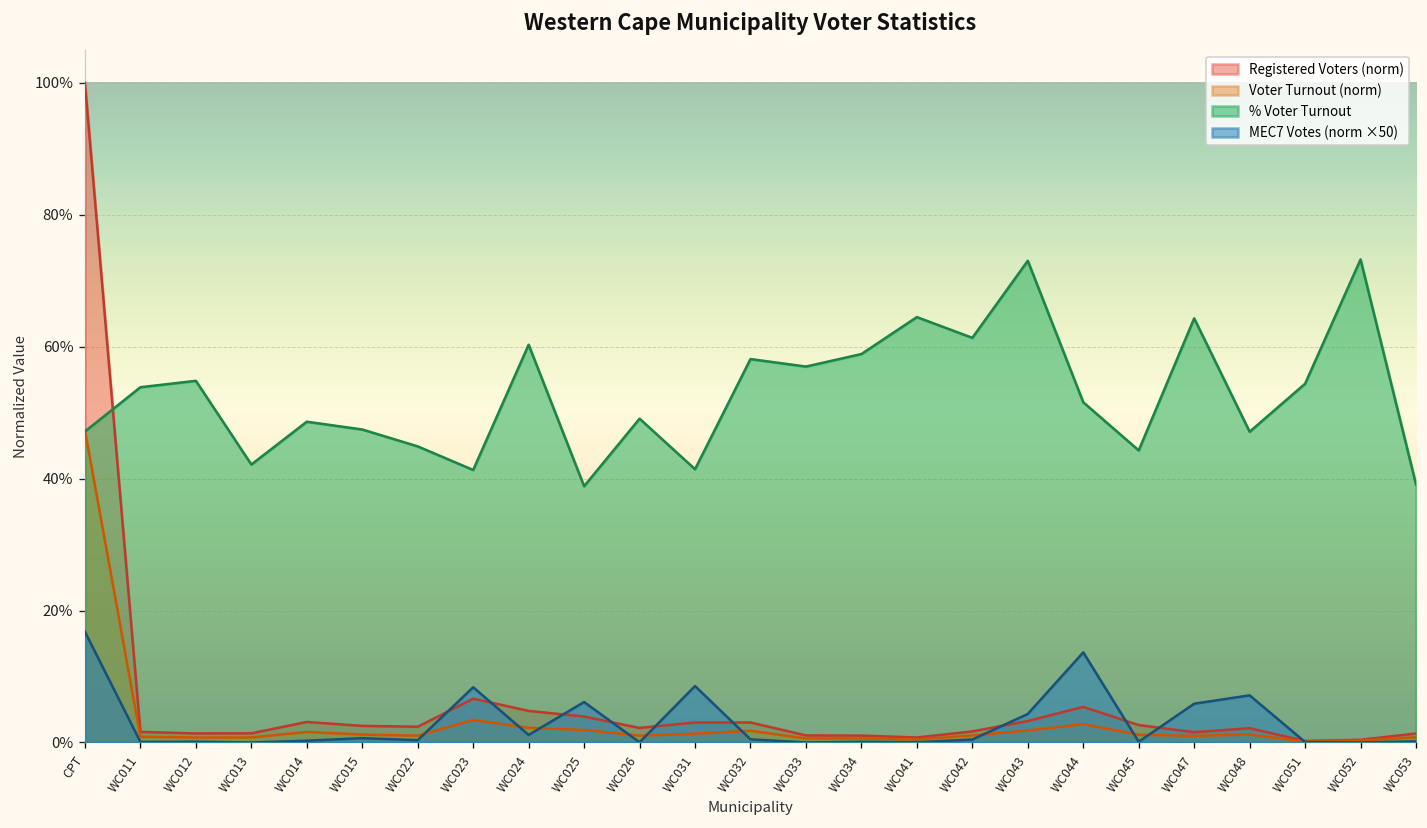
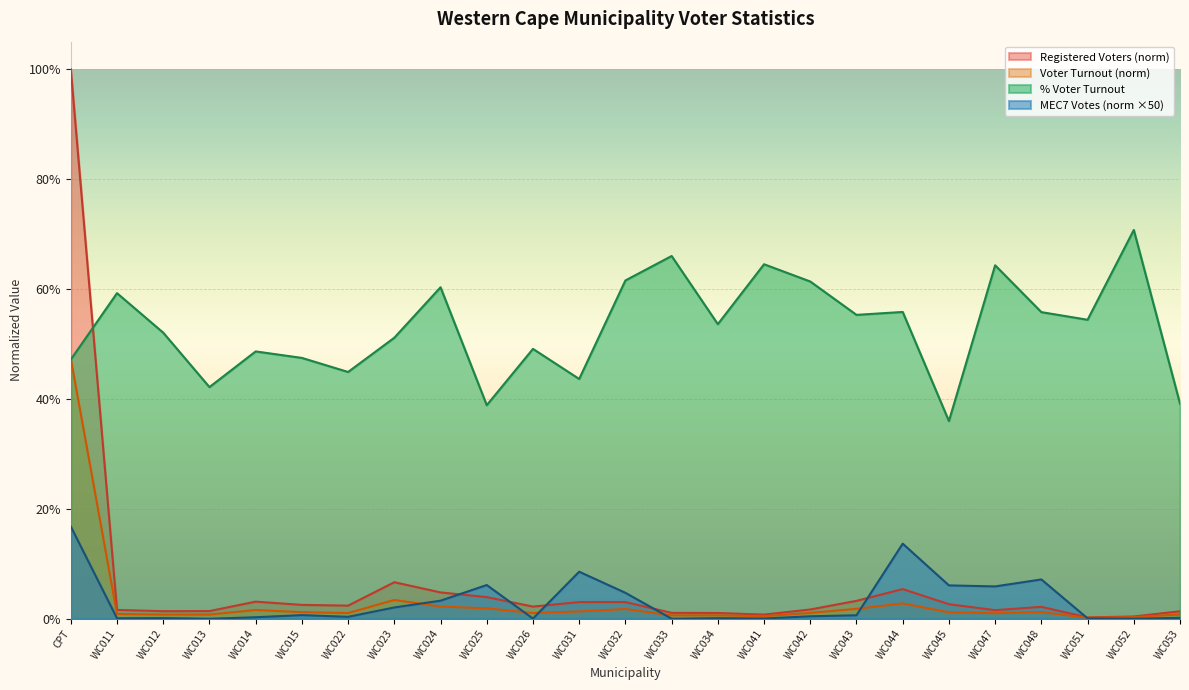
  {
    "% Voter Turnout": {
-     "WC011": "54%",
-     "WC012": "55%",
+     "WC011": "59%",
+     "WC012": "52%",
      "WC013": "42%",
      "WC014": "49%",
      "WC015": "47%",
      "WC022": "45%",
-     "WC023": "41%",
+     "WC023": "51%",
      "WC024": "60%",
      "WC025": "39%",
      "WC026": "49%",
-     "WC031": "41%",
-     "WC032": "58%",
-     "WC033": "57%",
-     "WC034": "59%",
+     "WC031": "44%",
+     "WC032": "62%",
+     "WC033": "66%",
+     "WC034": "54%",
      "WC041": "65%",
      "WC042": "61%",
-     "WC043": "73%",
-     "WC044": "52%",
-     "WC045": "44%",
+     "WC043": "55%",
+     "WC044": "56%",
+     "WC045": "36%",
      "WC047": "64%",
-     "WC048": "47%",
+     "WC048": "56%",
      "WC051": "54%",
-     "WC052": "73%",
+     "WC052": "71%",
      "WC053": "39%"
    },
    "MEC7 Votes (norm ×50)": {
      "CPT": "17%",
      "WC011": "0%",
      "WC012": "0%",
      "WC013": "0%",
      "WC014": "0%",
      "WC015": "1%",
      "WC022": "0%",
-     "WC023": "8%",
-     "WC024": "1%",
+     "WC023": "2%",
+     "WC024": "3%",
      "WC025": "6%",
      "WC026": "0%",
      "WC031": "9%",
-     "WC032": "0%",
+     "WC032": "5%",
      "WC033": "0%",
      "WC034": "0%",
      "WC042": "0%",
-     "WC043": "4%",
+     "WC043": "1%",
      "WC044": "14%",
-     "WC045": "0%",
+     "WC045": "6%",
      "WC047": "6%",
      "WC048": "7%",
      "WC053": "0%"
    }
  }
